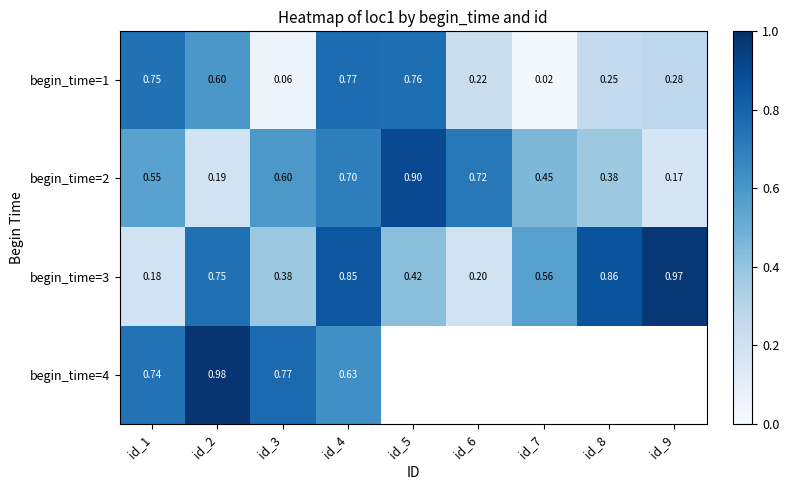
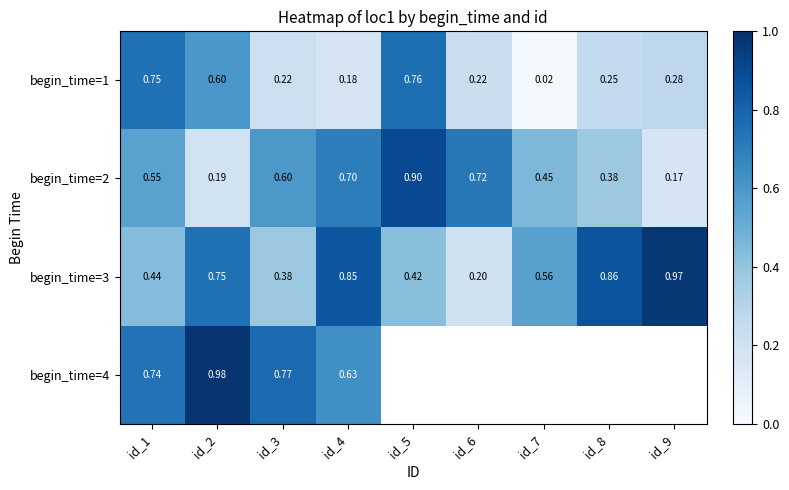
  {
    "begin_time=1": {
      "id_1": 0.75,
      "id_2": 0.60,
-     "id_3": 0.06,
-     "id_4": 0.77,
+     "id_3": 0.22,
+     "id_4": 0.18,
      "id_5": 0.76,
      "id_6": 0.22,
      "id_7": 0.02,
      "id_8": 0.25,
      "id_9": 0.28
    },
    "begin_time=2": {
      "id_1": 0.55,
      "id_2": 0.19,
      "id_3": 0.60,
      "id_4": 0.70,
      "id_5": 0.90,
      "id_6": 0.72,
      "id_7": 0.45,
      "id_8": 0.38,
      "id_9": 0.17
    },
    "begin_time=3": {
-     "id_1": 0.18,
+     "id_1": 0.44,
      "id_2": 0.75,
      "id_3": 0.38,
      "id_4": 0.85,
      "id_5": 0.42,
      "id_6": 0.20,
      "id_7": 0.56,
      "id_8": 0.86,
      "id_9": 0.97
    },
    "begin_time=4": {
      "id_1": 0.74,
      "id_2": 0.98,
      "id_3": 0.77,
      "id_4": 0.63
    }
  }
